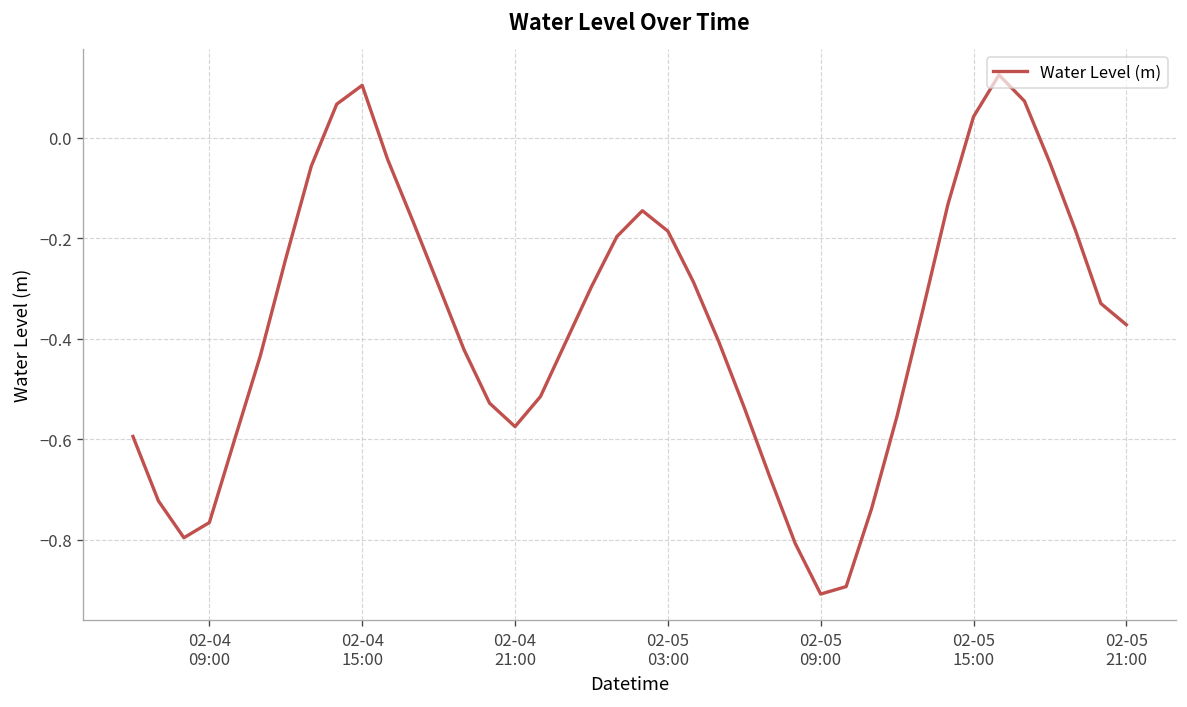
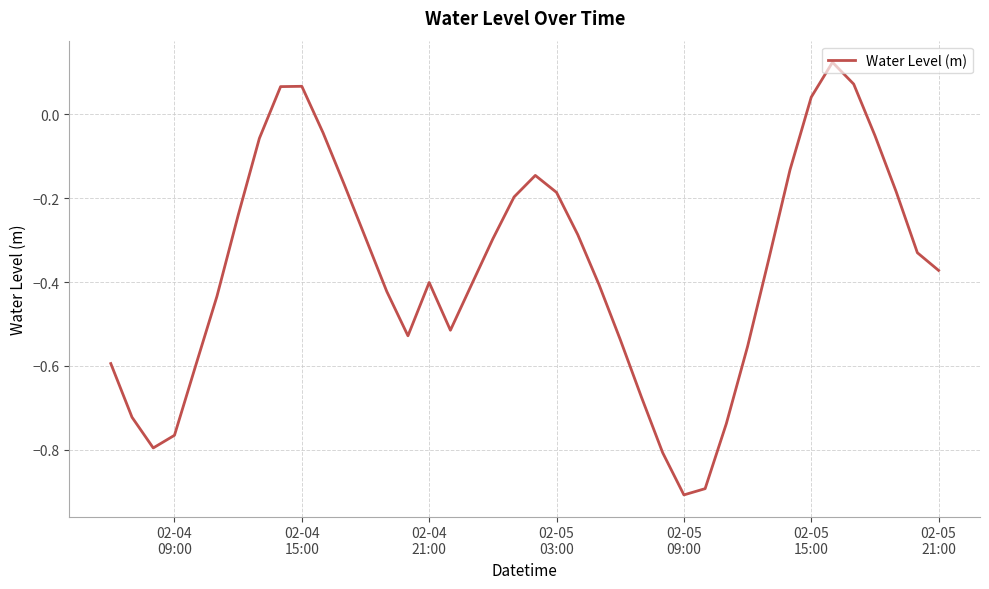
  {
    "02-04 09:00": -0.77,
-   "02-04 15:00": 0.10,
-   "02-04 21:00": -0.57,
+   "02-04 15:00": 0.07,
+   "02-04 21:00": -0.40,
    "02-05 03:00": -0.19,
    "02-05 09:00": -0.91,
    "02-05 15:00": 0.04,
    "02-05 21:00": -0.37
  }
